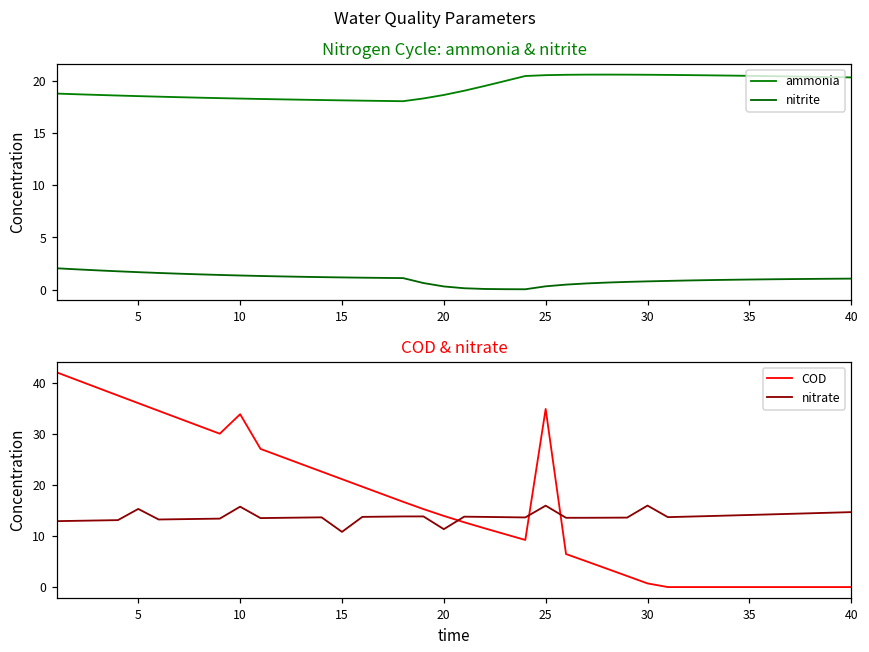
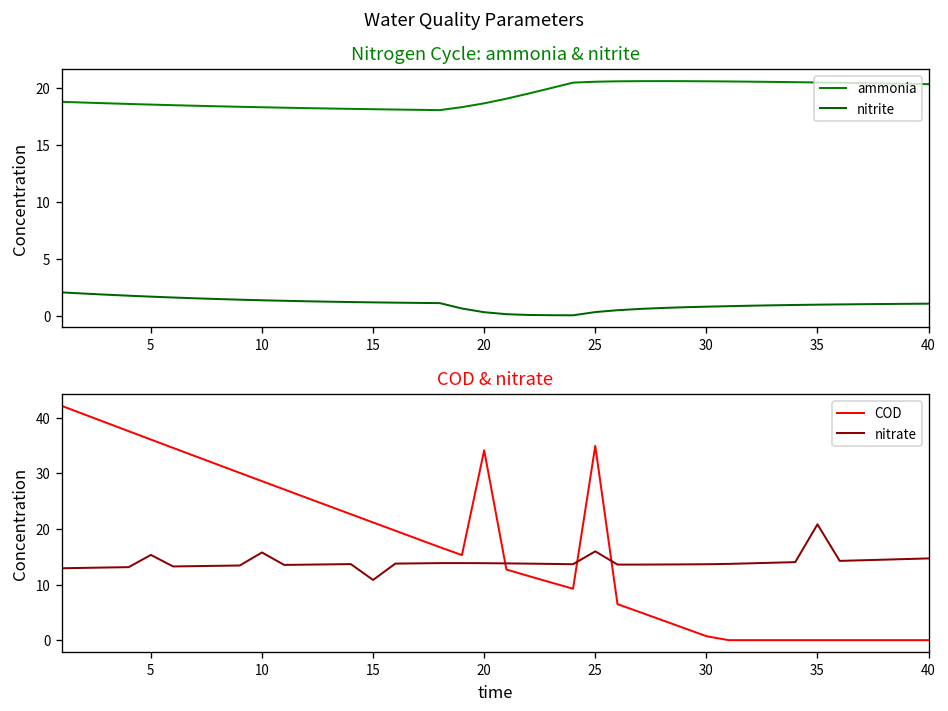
  {
    "COD & nitrate": {
      "COD": {
        "5": 36,
-       "10": 34,
+       "10": 29,
        "15": 21,
-       "20": 14,
+       "20": 34,
        "25": 35,
        "30": 1,
        "35": 0,
        "40": 0
      },
      "nitrate": {
        "5": 15,
        "10": 16,
        "15": 11,
-       "20": 11,
+       "20": 14,
        "25": 16,
-       "30": 16,
-       "35": 14,
+       "30": 14,
+       "35": 21,
        "40": 15
      }
    }
  }
